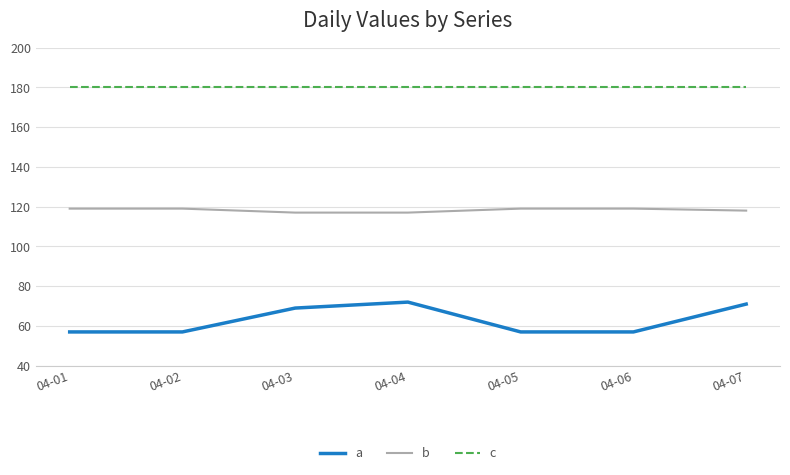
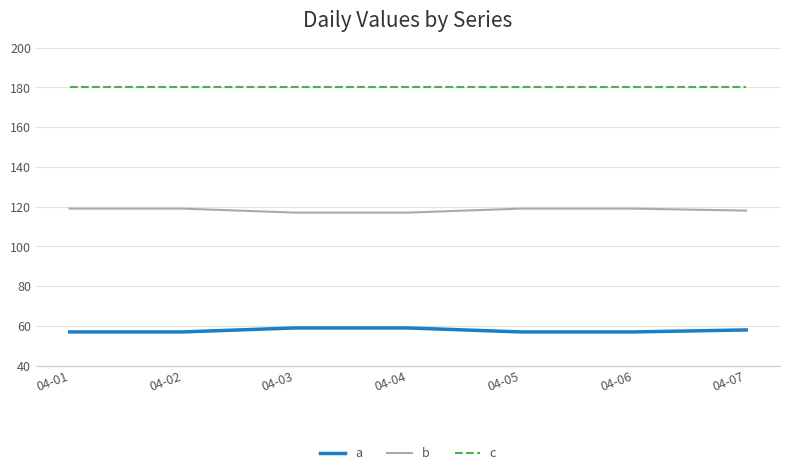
  {
    "a": {
      "04-01": 57,
      "04-02": 57,
-     "04-03": 69,
-     "04-04": 72,
+     "04-03": 59,
+     "04-04": 59,
      "04-05": 57,
      "04-06": 57,
-     "04-07": 71
+     "04-07": 58
    },
    "b": {
      "04-01": 119,
      "04-02": 119,
      "04-03": 117,
      "04-04": 117,
      "04-05": 119,
      "04-06": 119,
      "04-07": 118
    },
    "c": {
      "04-01": 180,
      "04-02": 180,
      "04-03": 180,
      "04-04": 180,
      "04-05": 180,
      "04-06": 180,
      "04-07": 180
    }
  }
